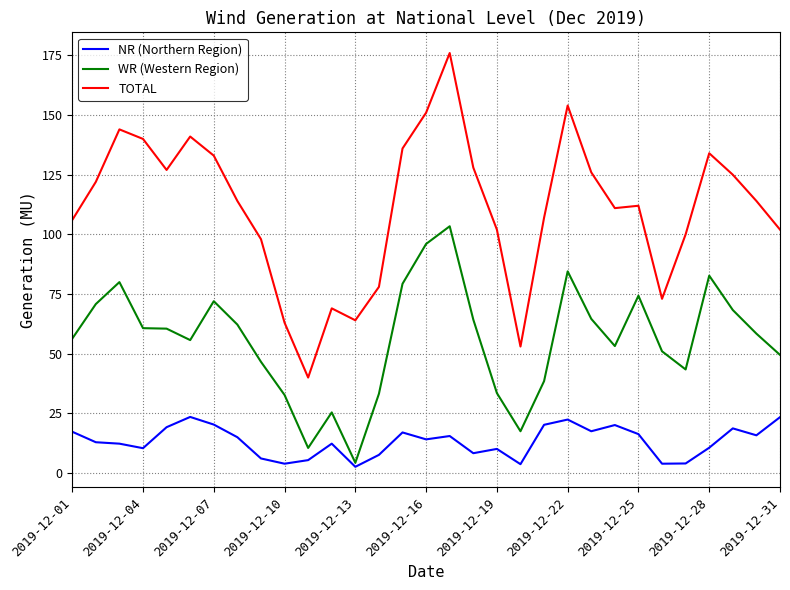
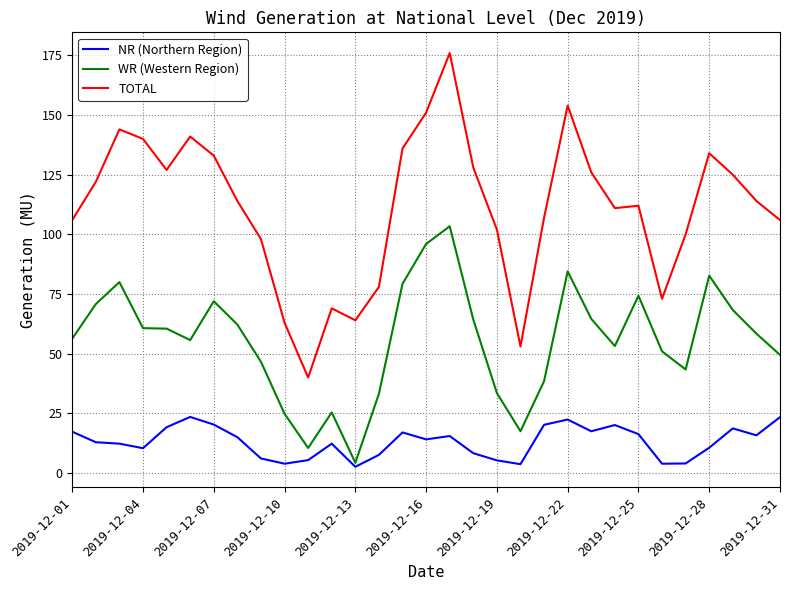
  {
    "NR (Northern Region)": {
      "2019-12-01": 17,
      "2019-12-04": 10,
      "2019-12-07": 20,
      "2019-12-10": 4,
      "2019-12-13": 3,
      "2019-12-16": 14,
-     "2019-12-19": 10,
+     "2019-12-19": 5,
      "2019-12-22": 22,
      "2019-12-25": 16,
      "2019-12-28": 11,
      "2019-12-31": 23
    },
    "WR (Western Region)": {
      "2019-12-01": 56,
      "2019-12-04": 61,
      "2019-12-07": 72,
-     "2019-12-10": 33,
+     "2019-12-10": 25,
      "2019-12-13": 4,
      "2019-12-16": 96,
      "2019-12-19": 34,
      "2019-12-22": 85,
      "2019-12-25": 74,
      "2019-12-28": 83,
      "2019-12-31": 50
    },
    "TOTAL": {
      "2019-12-01": 106,
      "2019-12-04": 140,
      "2019-12-07": 133,
      "2019-12-10": 63,
      "2019-12-13": 64,
      "2019-12-16": 151,
      "2019-12-19": 102,
      "2019-12-22": 154,
      "2019-12-25": 112,
      "2019-12-28": 134,
-     "2019-12-31": 102
+     "2019-12-31": 106
    }
  }
